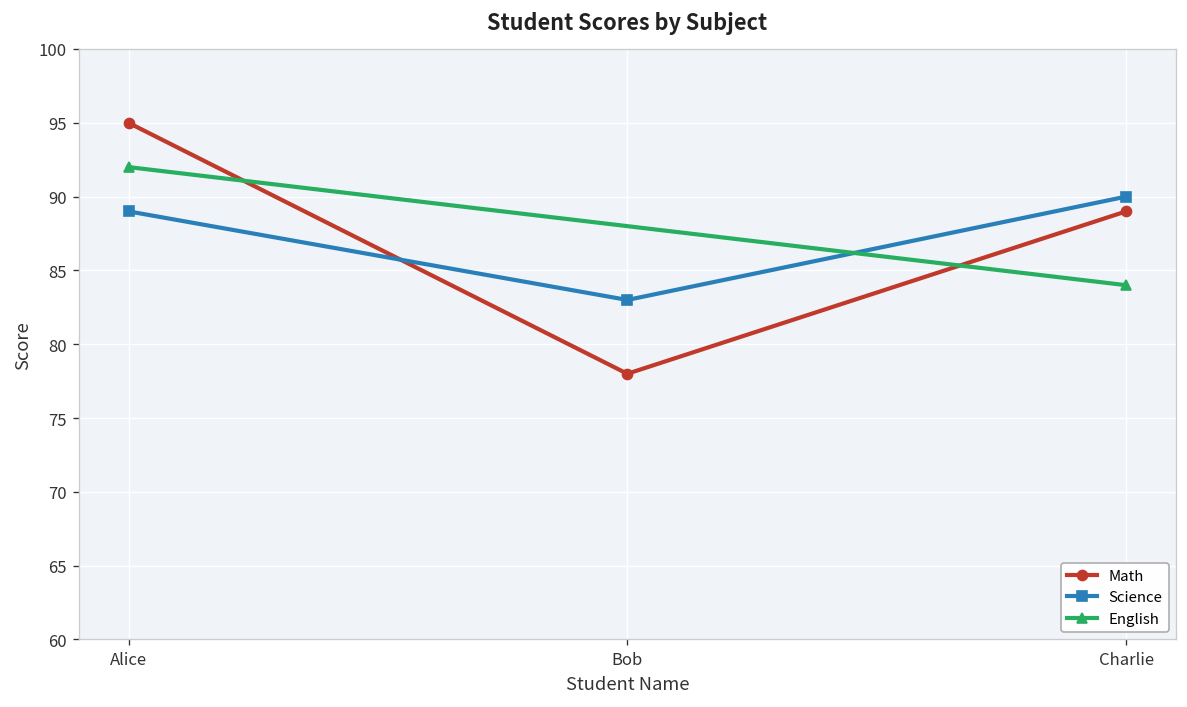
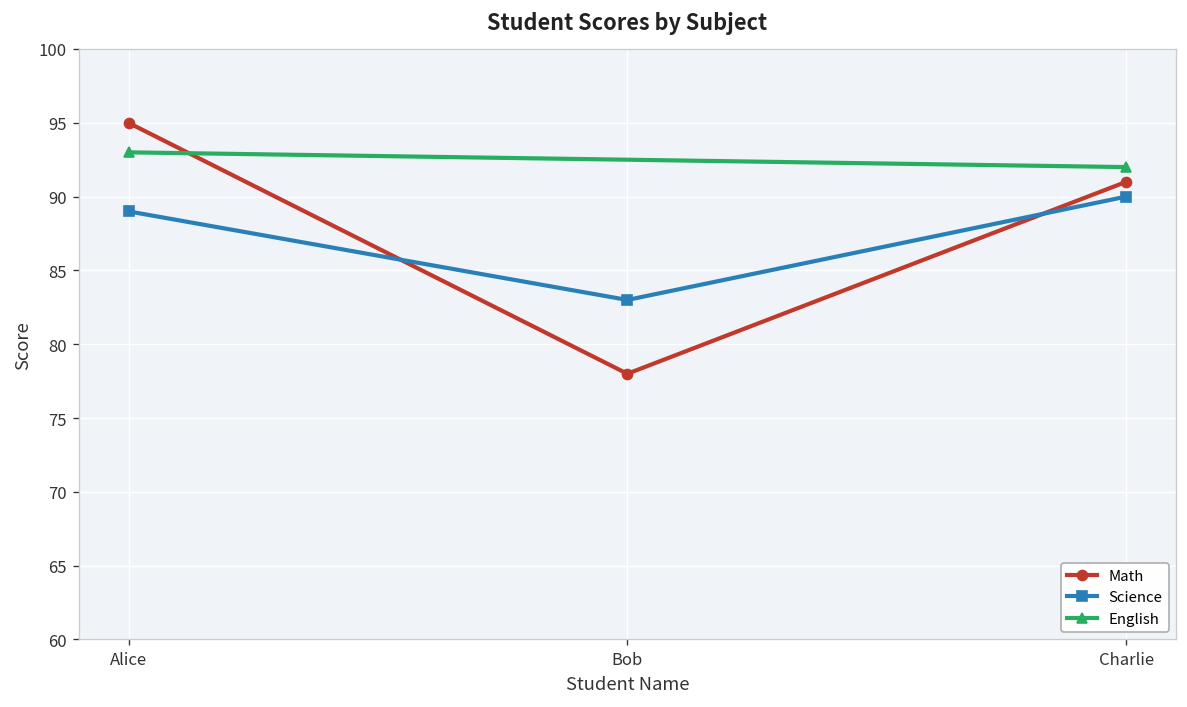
  {
    "Math": {
      "Alice": 95,
      "Bob": 78,
-     "Charlie": 89
+     "Charlie": 91
    },
    "Science": {
      "Alice": 89,
      "Bob": 83,
      "Charlie": 90
    },
    "English": {
-     "Alice": 92,
-     "Charlie": 84
+     "Alice": 93,
+     "Charlie": 92
    }
  }
